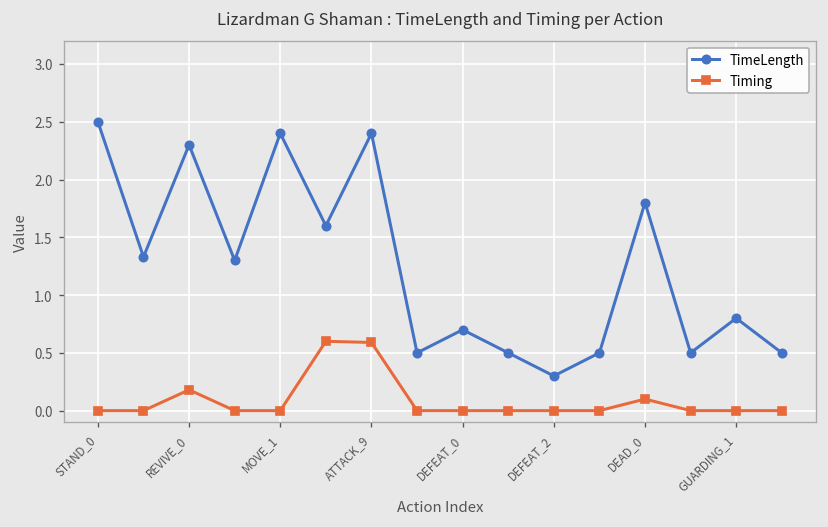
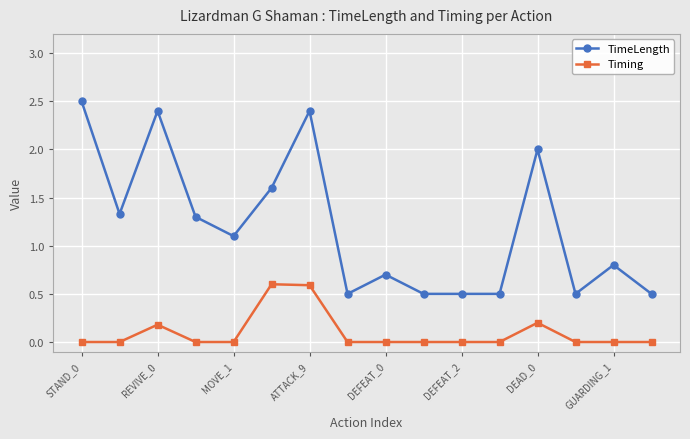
  {
    "TimeLength": {
      "STAND_0": 2.5,
-     "REVIVE_0": 2.3,
-     "MOVE_1": 2.4,
+     "REVIVE_0": 2.4,
+     "MOVE_1": 1.1,
      "ATTACK_9": 2.4,
      "DEFEAT_0": 0.7,
-     "DEFEAT_2": 0.3,
-     "DEAD_0": 1.8,
+     "DEFEAT_2": 0.5,
+     "DEAD_0": 2.0,
      "GUARDING_1": 0.8
    },
    "Timing": {
      "STAND_0": 0.0,
      "REVIVE_0": 0.2,
      "MOVE_1": 0.0,
      "ATTACK_9": 0.6,
      "DEFEAT_0": 0.0,
      "DEFEAT_2": 0.0,
-     "DEAD_0": 0.1,
+     "DEAD_0": 0.2,
      "GUARDING_1": 0.0
    }
  }
